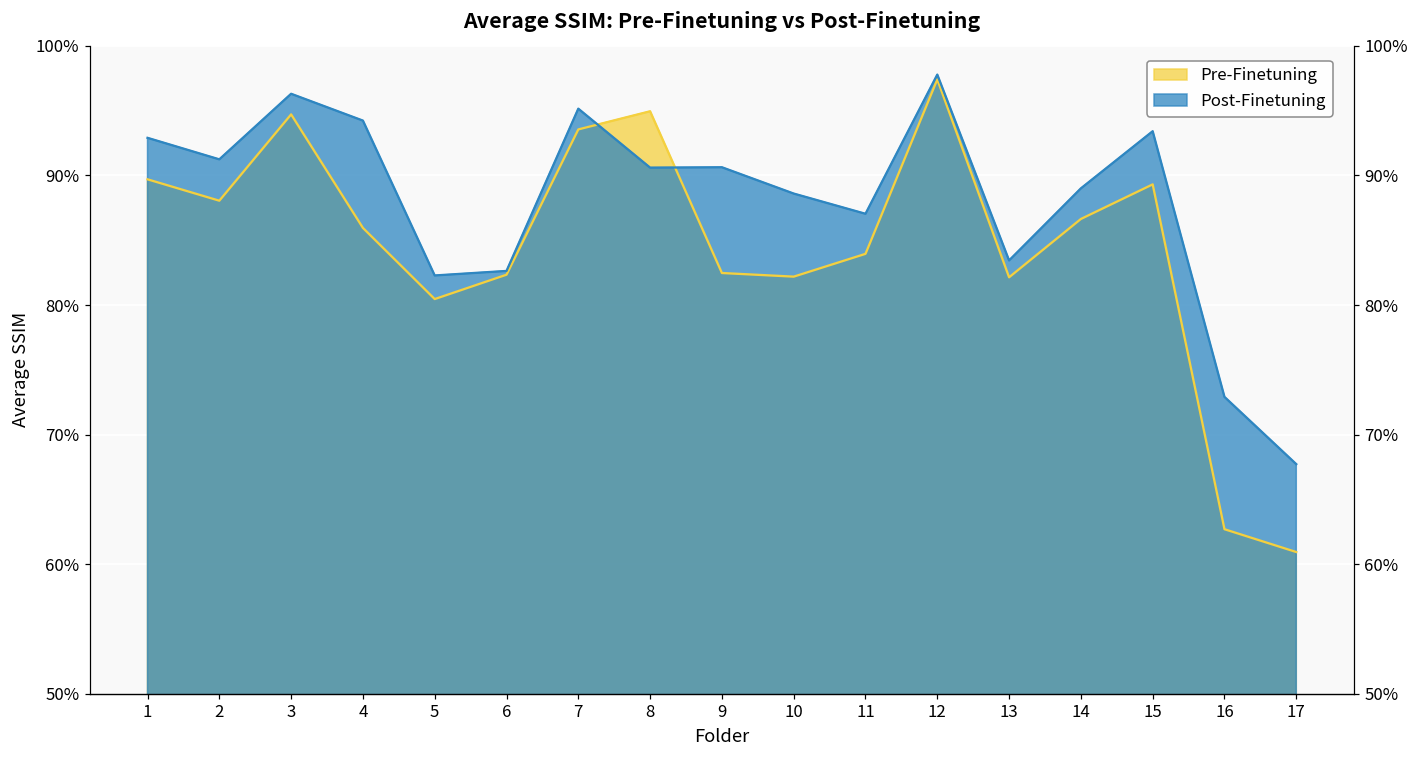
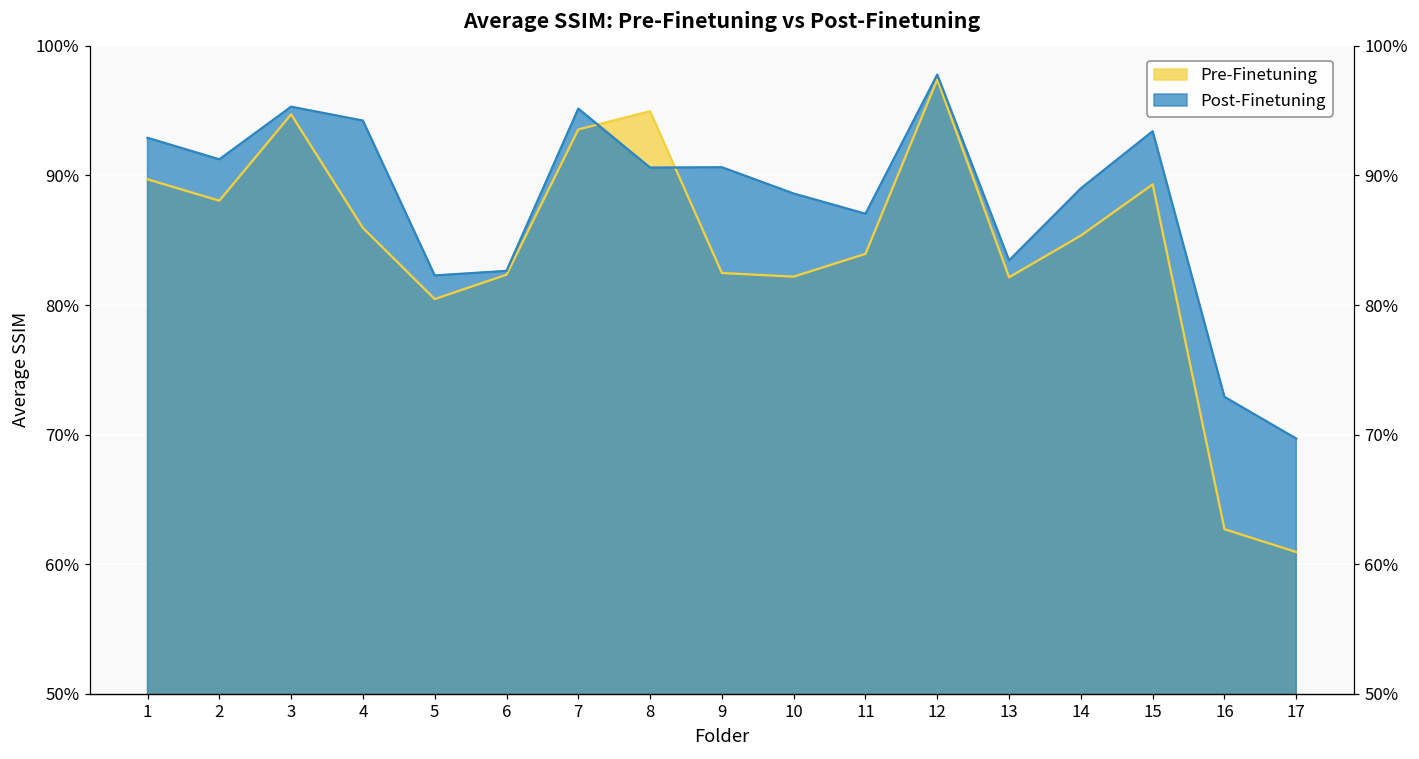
  {
    "Pre-Finetuning": {
      "1": "89.7%",
      "2": "88.1%",
      "3": "94.7%",
      "4": "86.0%",
      "5": "80.5%",
      "6": "82.3%",
      "7": "93.6%",
      "8": "95.0%",
      "9": "82.5%",
      "10": "82.2%",
      "11": "84.0%",
      "12": "97.4%",
      "13": "82.1%",
-     "14": "86.6%",
+     "14": "85.4%",
      "15": "89.3%",
      "16": "62.7%",
      "17": "60.9%"
    },
    "Post-Finetuning": {
      "1": "92.9%",
      "2": "91.2%",
-     "3": "96.3%",
+     "3": "95.3%",
      "4": "94.2%",
      "5": "82.3%",
      "6": "82.6%",
      "7": "95.2%",
      "8": "90.6%",
      "9": "90.6%",
      "10": "88.6%",
      "11": "87.0%",
      "12": "97.8%",
      "13": "83.4%",
      "14": "89.0%",
      "15": "93.4%",
      "16": "72.9%",
-     "17": "67.7%"
+     "17": "69.7%"
    }
  }
